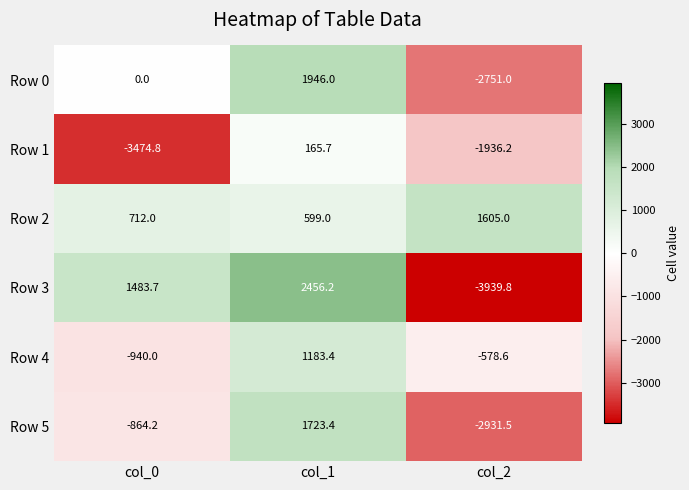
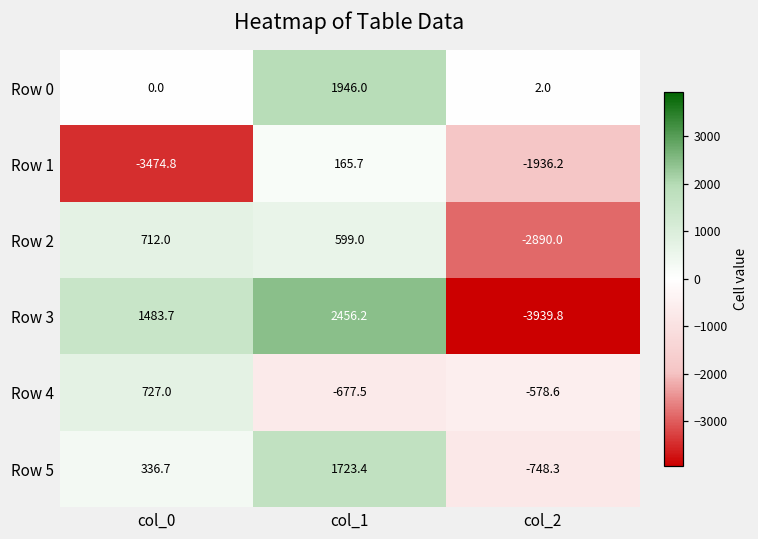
  {
    "Row 0": {
      "col_0": 0.0,
      "col_1": 1946.0,
-     "col_2": -2751.0
+     "col_2": 2.0
    },
    "Row 1": {
      "col_0": -3474.8,
      "col_1": 165.7,
      "col_2": -1936.2
    },
    "Row 2": {
      "col_0": 712.0,
      "col_1": 599.0,
-     "col_2": 1605.0
+     "col_2": -2890.0
    },
    "Row 3": {
      "col_0": 1483.7,
      "col_1": 2456.2,
      "col_2": -3939.8
    },
    "Row 4": {
-     "col_0": -940.0,
-     "col_1": 1183.4,
+     "col_0": 727.0,
+     "col_1": -677.5,
      "col_2": -578.6
    },
    "Row 5": {
-     "col_0": -864.2,
+     "col_0": 336.7,
      "col_1": 1723.4,
-     "col_2": -2931.5
+     "col_2": -748.3
    }
  }
